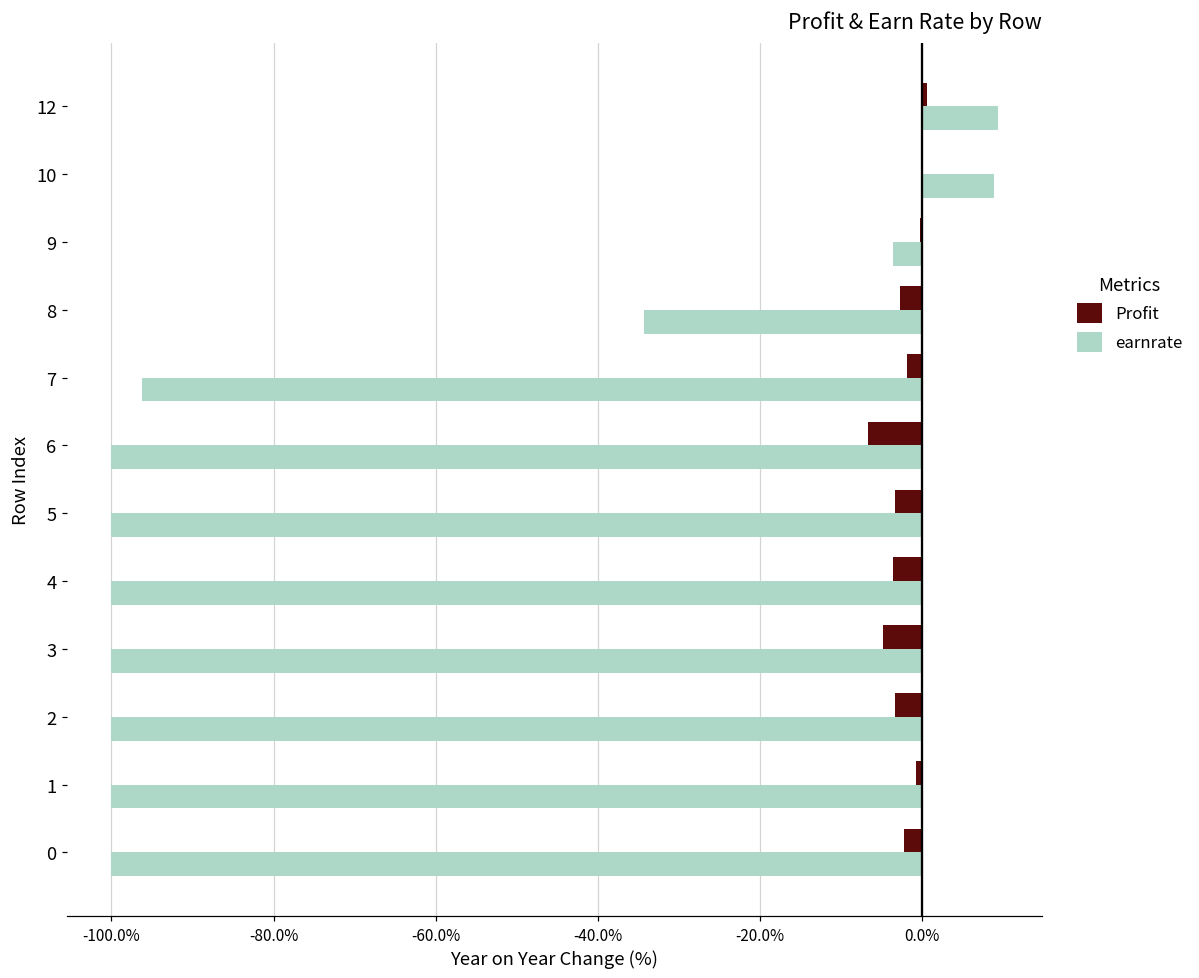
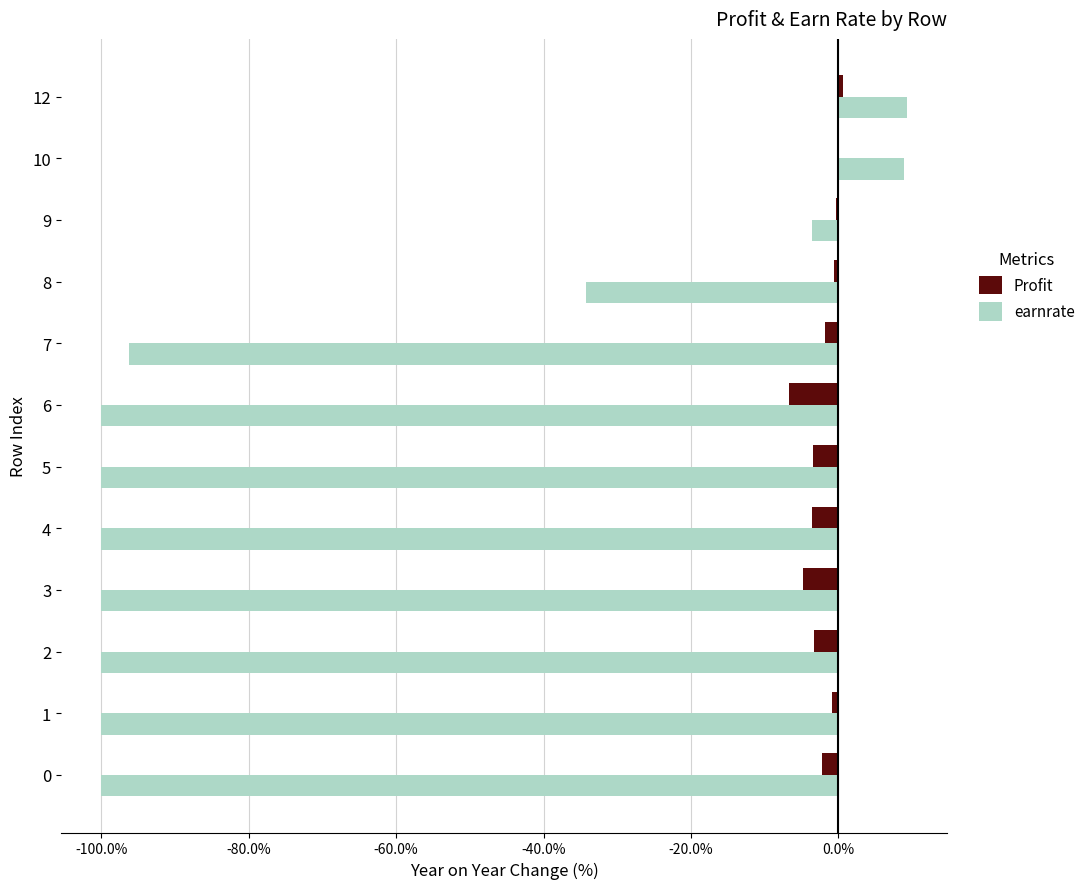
  {
    "Profit": {
      "12": "1%",
-     "8": "-3%",
+     "8": "-1%",
      "7": "-2%",
      "6": "-7%",
      "5": "-3%",
      "4": "-4%",
      "3": "-5%",
      "2": "-3%",
      "1": "-1%",
      "0": "-2%"
    },
    "earnrate": {
      "12": "9%",
      "10": "9%",
      "9": "-4%",
      "8": "-34%",
      "7": "-96%",
      "6": "-100%",
      "5": "-100%",
      "4": "-100%",
      "3": "-100%",
      "2": "-100%",
      "1": "-100%",
      "0": "-100%"
    }
  }
